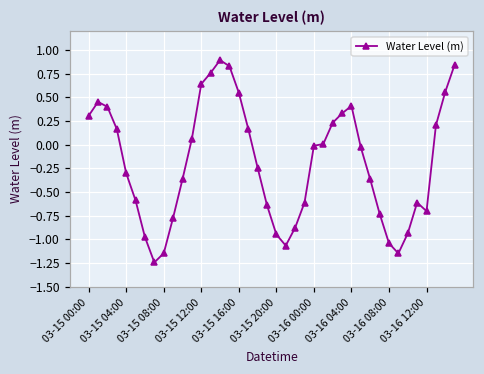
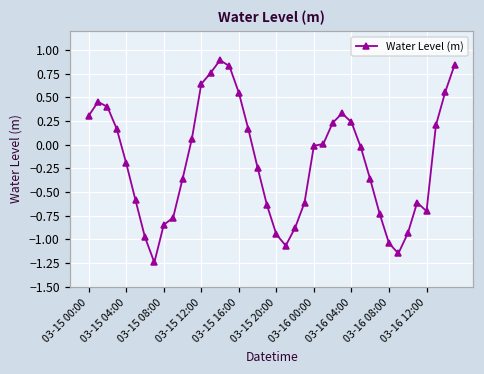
  {
    "03-15 00:00": 0.3,
-   "03-15 04:00": -0.3,
-   "03-15 08:00": -1.1,
+   "03-15 04:00": -0.2,
+   "03-15 08:00": -0.8,
    "03-15 12:00": 0.6,
    "03-15 16:00": 0.5,
    "03-15 20:00": -0.9,
    "03-16 00:00": 0.0,
-   "03-16 04:00": 0.4,
+   "03-16 04:00": 0.2,
    "03-16 08:00": -1.0,
    "03-16 12:00": -0.7
  }
